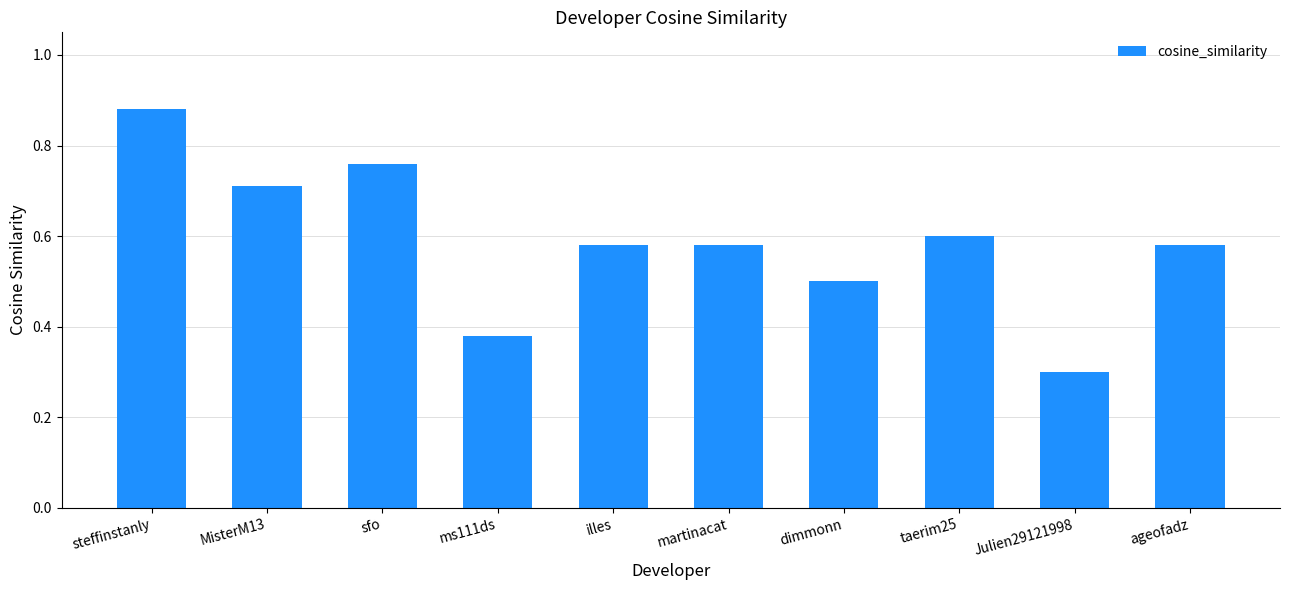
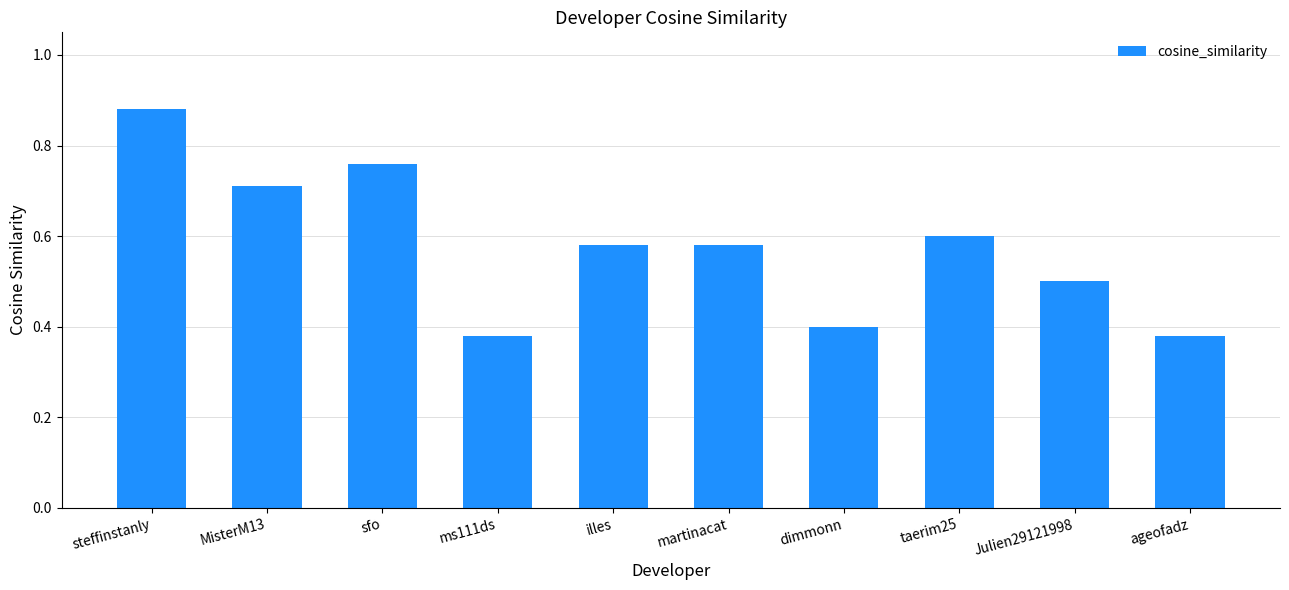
  {
    "steffinstanly": 0.88,
    "MisterM13": 0.71,
    "sfo": 0.76,
    "ms111ds": 0.38,
    "illes": 0.58,
    "martinacat": 0.58,
-   "dimmonn": 0.5,
+   "dimmonn": 0.4,
    "taerim25": 0.60,
-   "Julien29121998": 0.3,
-   "ageofadz": 0.58
+   "Julien29121998": 0.5,
+   "ageofadz": 0.38
  }
